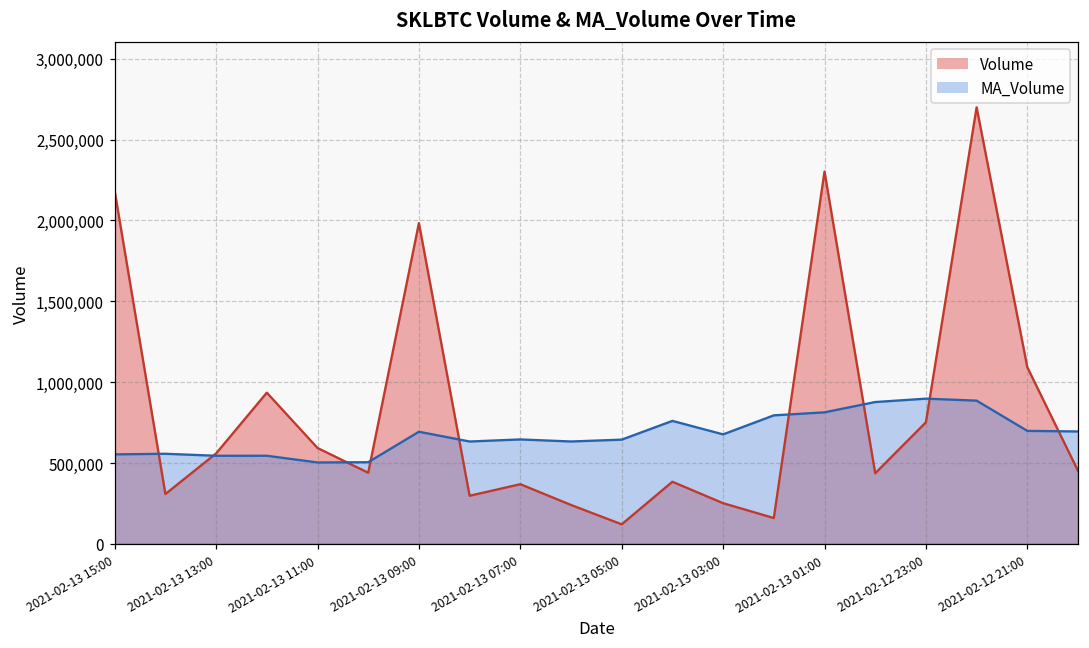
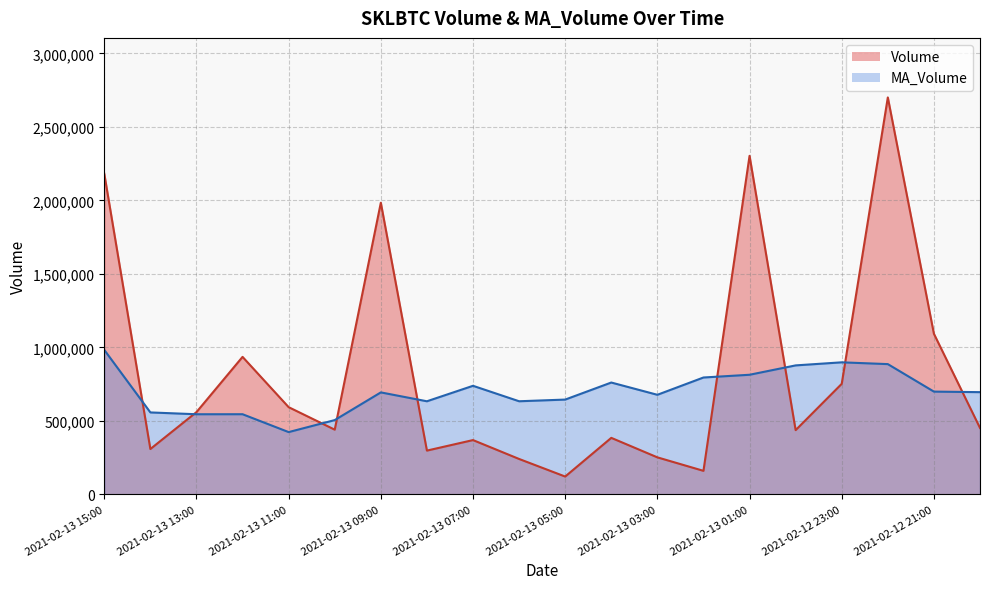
  {
    "Volume": {
      "2021-02-13 15:00": "2,180,000",
      "2021-02-13 11:00": "590,000",
      "2021-02-13 09:00": "1,980,000",
      "2021-02-13 07:00": "370,000",
      "2021-02-13 05:00": "120,000",
      "2021-02-13 03:00": "250,000",
      "2021-02-13 01:00": "2,300,000",
      "2021-02-12 23:00": "750,000",
      "2021-02-12 21:00": "1,090,000"
    },
    "MA_Volume": {
-     "2021-02-13 15:00": "550,000",
-     "2021-02-13 11:00": "500,000",
+     "2021-02-13 15:00": "980,000",
+     "2021-02-13 11:00": "420,000",
      "2021-02-13 09:00": "690,000",
-     "2021-02-13 07:00": "650,000",
+     "2021-02-13 07:00": "740,000",
      "2021-02-13 05:00": "640,000",
      "2021-02-13 03:00": "680,000",
      "2021-02-13 01:00": "810,000",
      "2021-02-12 23:00": "900,000",
      "2021-02-12 21:00": "700,000"
    }
  }
